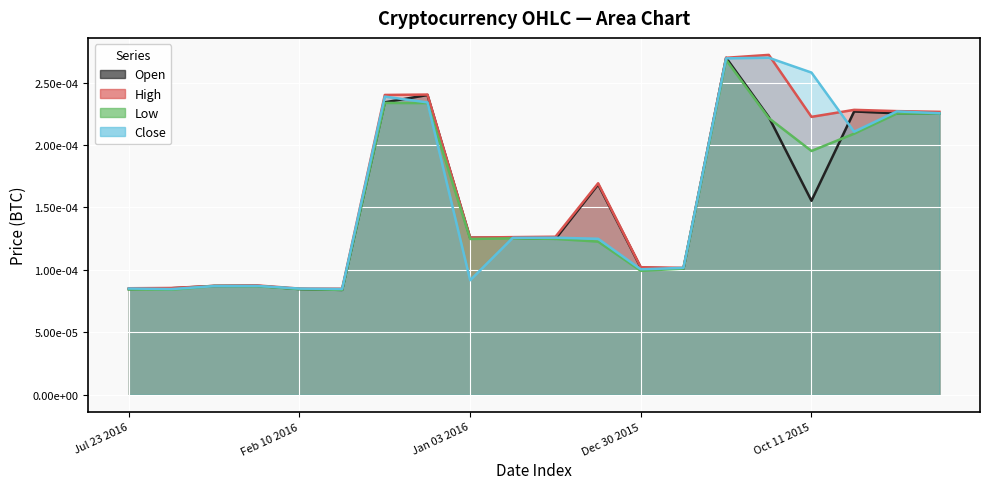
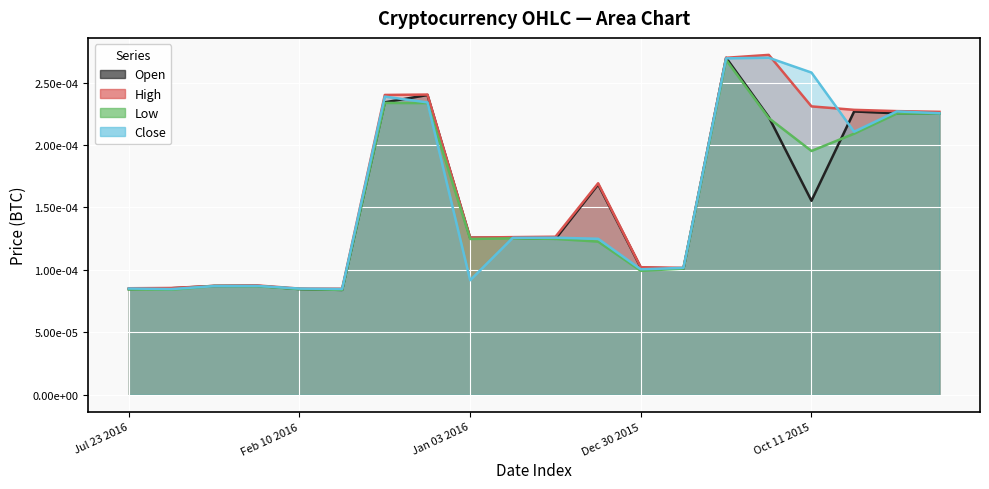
  {
    "Open": {
      "Oct 11 2015": 0.000155
    },
    "High": {
-     "Oct 11 2015": 0.000223
+     "Oct 11 2015": 0.000231
    },
    "Low": {
      "Oct 11 2015": 0.000195
    },
    "Close": {
      "Jan 03 2016": 0.000092,
      "Oct 11 2015": 0.000258
    }
  }
